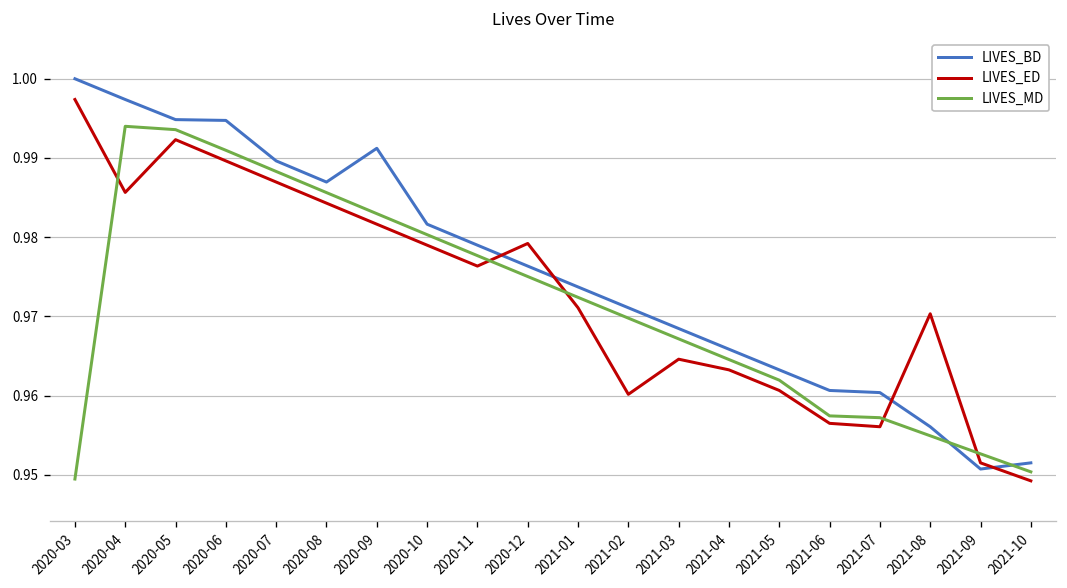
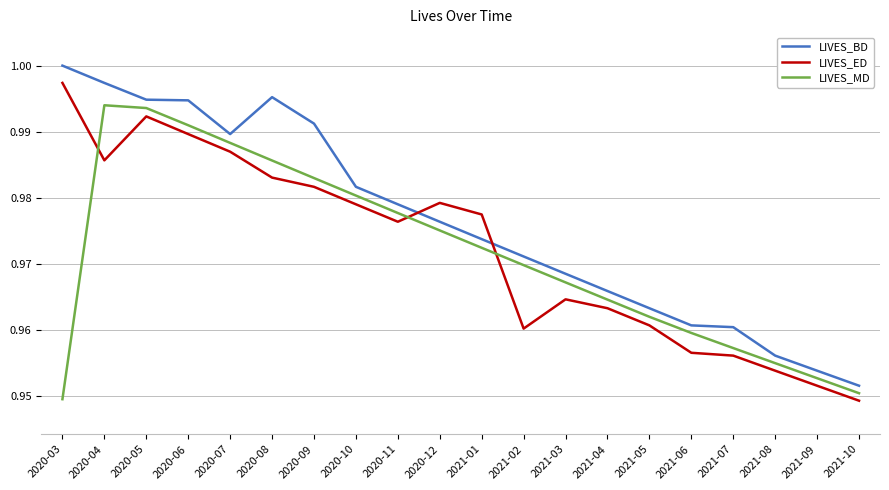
  {
    "LIVES_BD": {
      "2020-03": 1.000,
      "2020-04": 0.997,
      "2020-05": 0.995,
      "2020-06": 0.995,
      "2020-07": 0.990,
-     "2020-08": 0.987,
+     "2020-08": 0.995,
      "2020-09": 0.991,
      "2020-10": 0.982,
      "2020-11": 0.979,
      "2020-12": 0.976,
      "2021-01": 0.974,
      "2021-02": 0.971,
      "2021-03": 0.968,
      "2021-04": 0.966,
      "2021-05": 0.963,
      "2021-06": 0.961,
      "2021-07": 0.960,
      "2021-08": 0.956,
-     "2021-09": 0.951,
+     "2021-09": 0.954,
      "2021-10": 0.952
    },
    "LIVES_ED": {
      "2020-03": 0.997,
      "2020-04": 0.986,
      "2020-05": 0.992,
      "2020-06": 0.990,
      "2020-07": 0.987,
-     "2020-08": 0.984,
+     "2020-08": 0.983,
      "2020-09": 0.982,
      "2020-10": 0.979,
      "2020-11": 0.976,
      "2020-12": 0.979,
-     "2021-01": 0.971,
+     "2021-01": 0.977,
      "2021-02": 0.960,
      "2021-03": 0.965,
      "2021-04": 0.963,
      "2021-05": 0.961,
      "2021-06": 0.956,
      "2021-07": 0.956,
-     "2021-08": 0.970,
+     "2021-08": 0.954,
      "2021-09": 0.952,
      "2021-10": 0.949
    },
    "LIVES_MD": {
      "2020-03": 0.949,
      "2020-04": 0.994,
      "2020-05": 0.994,
      "2020-06": 0.991,
      "2020-07": 0.988,
      "2020-08": 0.986,
      "2020-09": 0.983,
      "2020-10": 0.980,
      "2020-11": 0.978,
      "2020-12": 0.975,
      "2021-01": 0.972,
      "2021-02": 0.970,
      "2021-03": 0.967,
      "2021-04": 0.965,
      "2021-05": 0.962,
-     "2021-06": 0.957,
+     "2021-06": 0.960,
      "2021-07": 0.957,
      "2021-08": 0.955,
      "2021-09": 0.953,
      "2021-10": 0.950
    }
  }
